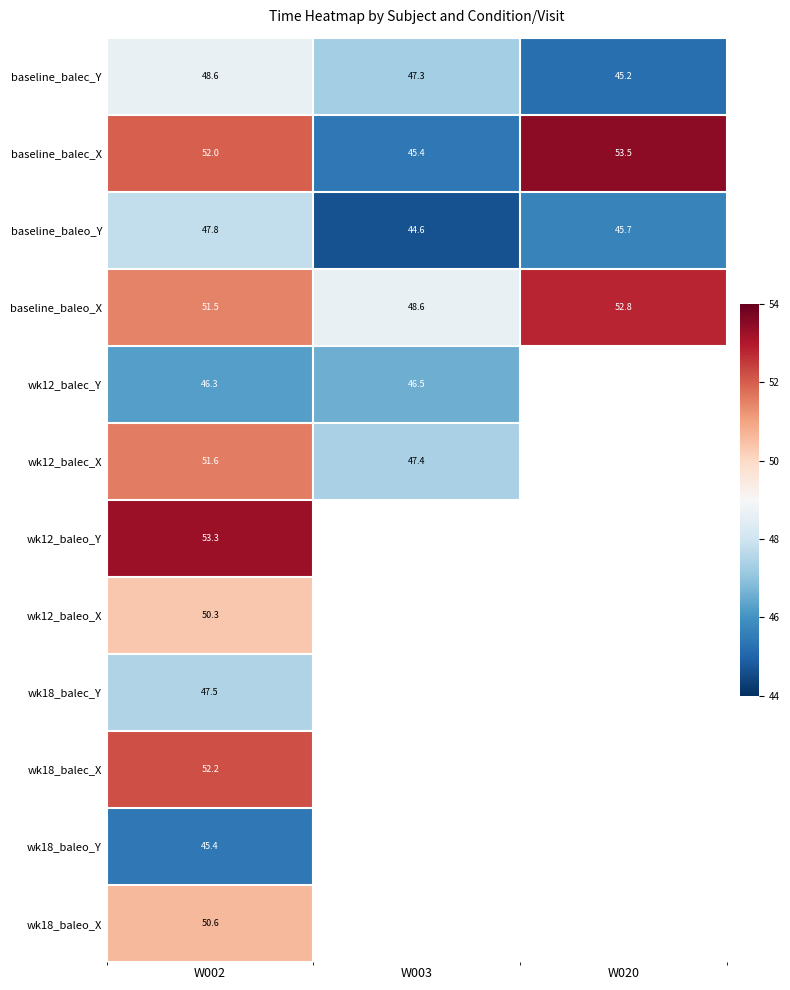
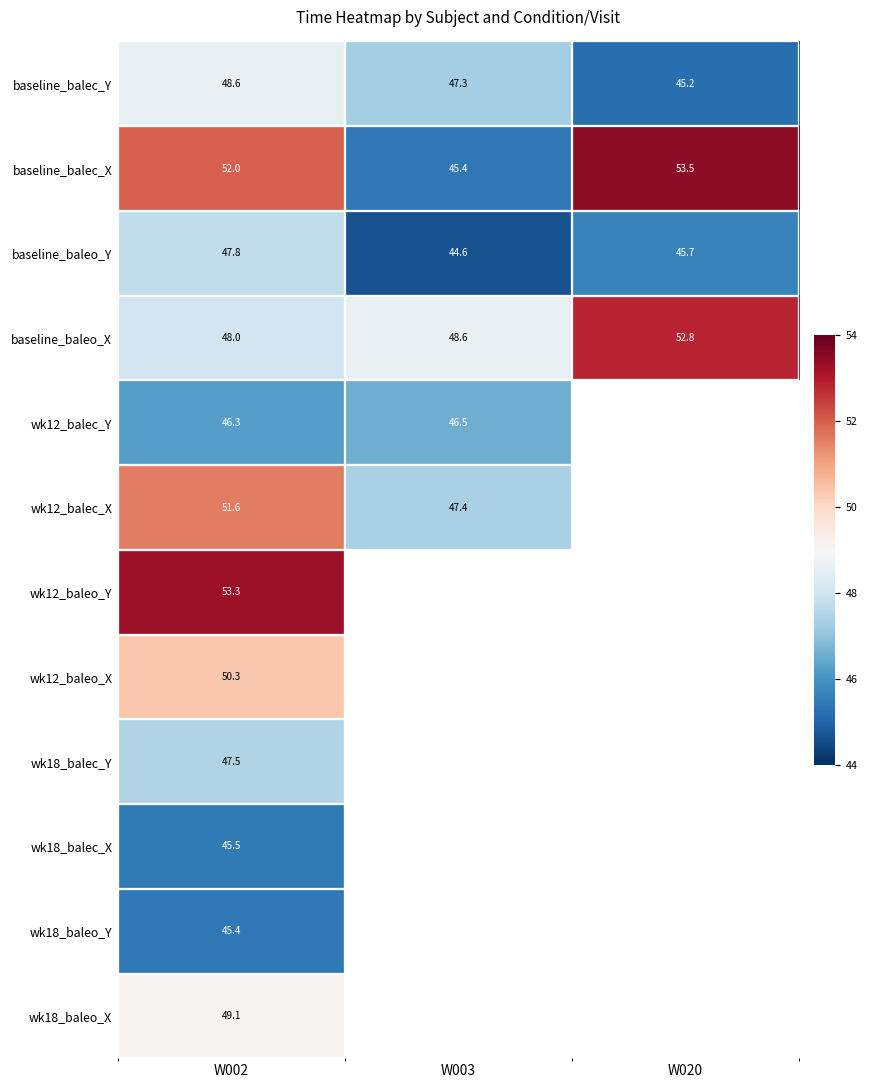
  {
    "baseline_balec_Y": {
      "W002": 48.6,
      "W003": 47.3,
      "W020": 45.2
    },
    "baseline_balec_X": {
      "W002": 52.0,
      "W003": 45.4,
      "W020": 53.5
    },
    "baseline_baleo_Y": {
      "W002": 47.8,
      "W003": 44.6,
      "W020": 45.7
    },
    "baseline_baleo_X": {
-     "W002": 51.5,
+     "W002": 48.0,
      "W003": 48.6,
      "W020": 52.8
    },
    "wk12_balec_Y": {
      "W002": 46.3,
      "W003": 46.5
    },
    "wk12_balec_X": {
      "W002": 51.6,
      "W003": 47.4
    },
    "wk12_baleo_Y": {
      "W002": 53.3
    },
    "wk12_baleo_X": {
      "W002": 50.3
    },
    "wk18_balec_Y": {
      "W002": 47.5
    },
    "wk18_balec_X": {
-     "W002": 52.2
+     "W002": 45.5
    },
    "wk18_baleo_Y": {
      "W002": 45.4
    },
    "wk18_baleo_X": {
-     "W002": 50.6
+     "W002": 49.1
    }
  }
